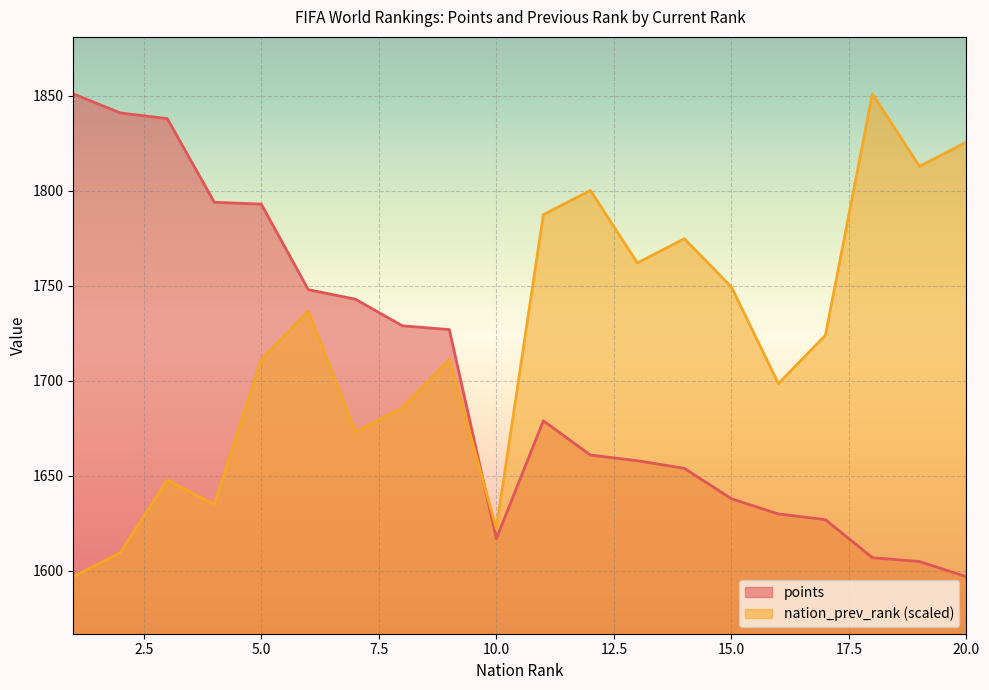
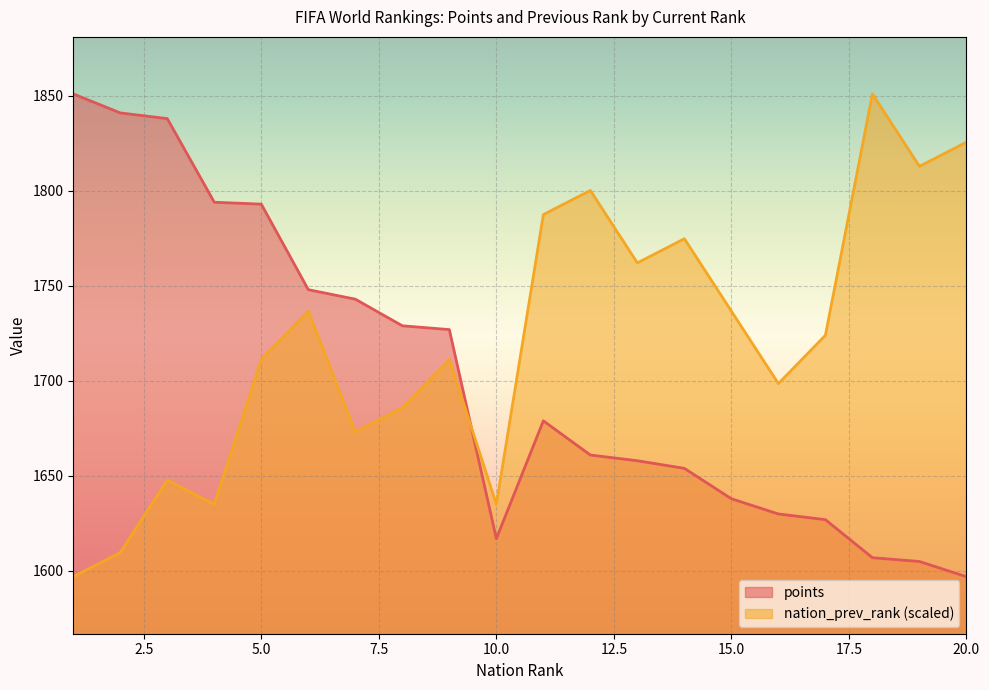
  {
    "points": {
      "5.0": 1793,
      "10.0": 1617,
      "15.0": 1638,
      "20.0": 1597
    },
    "nation_prev_rank (scaled)": {
      "5.0": 1711,
-     "10.0": 1622,
-     "15.0": 1749,
+     "10.0": 1635,
+     "15.0": 1737,
      "20.0": 1826
    }
  }
